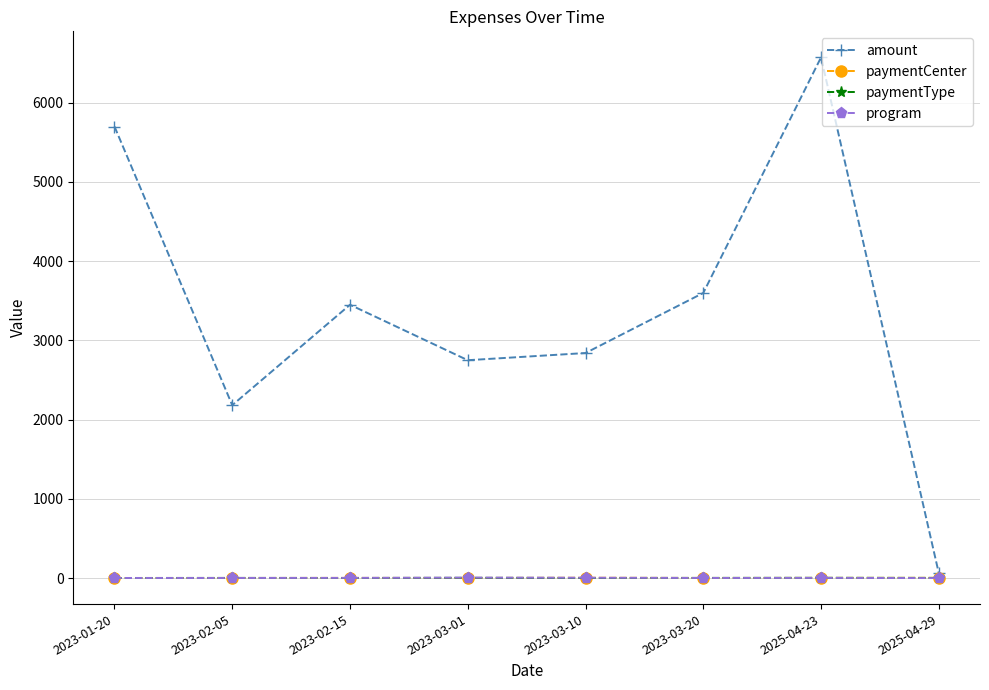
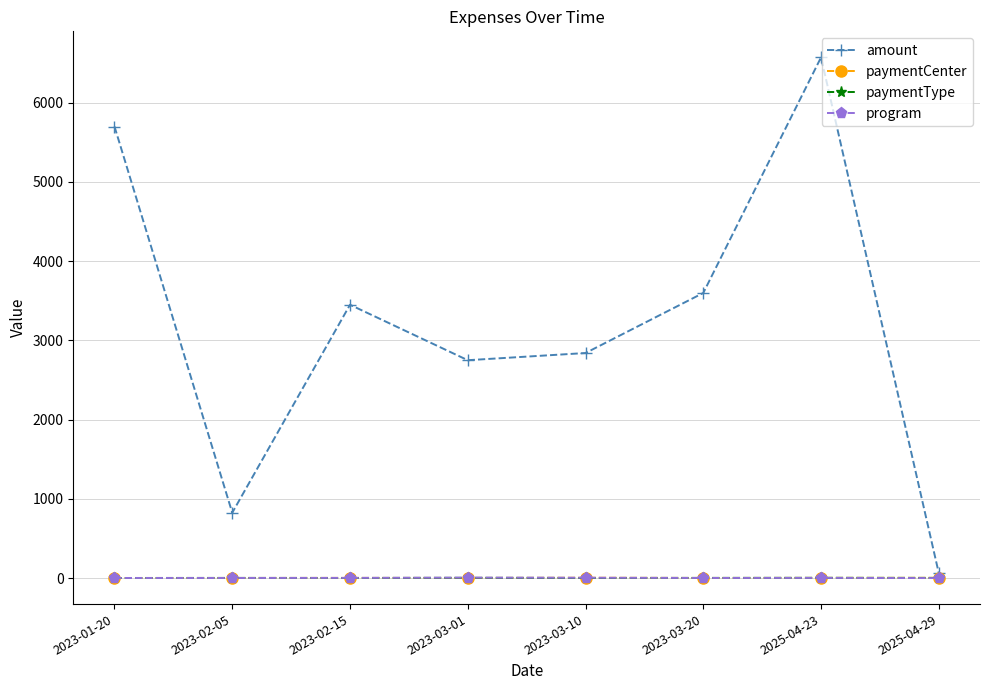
  {
    "amount": {
      "2023-01-20": 5700,
-     "2023-02-05": 2200,
+     "2023-02-05": 800,
      "2023-02-15": 3500,
      "2023-03-01": 2800,
      "2023-03-10": 2800,
      "2023-03-20": 3600,
      "2025-04-23": 6600,
      "2025-04-29": 100
    },
    "program": {
      "2023-01-20": 0,
      "2023-02-05": 0,
      "2023-02-15": 0,
      "2023-03-01": 0,
      "2023-03-10": 0,
      "2023-03-20": 0,
      "2025-04-23": 0,
      "2025-04-29": 0
    }
  }
